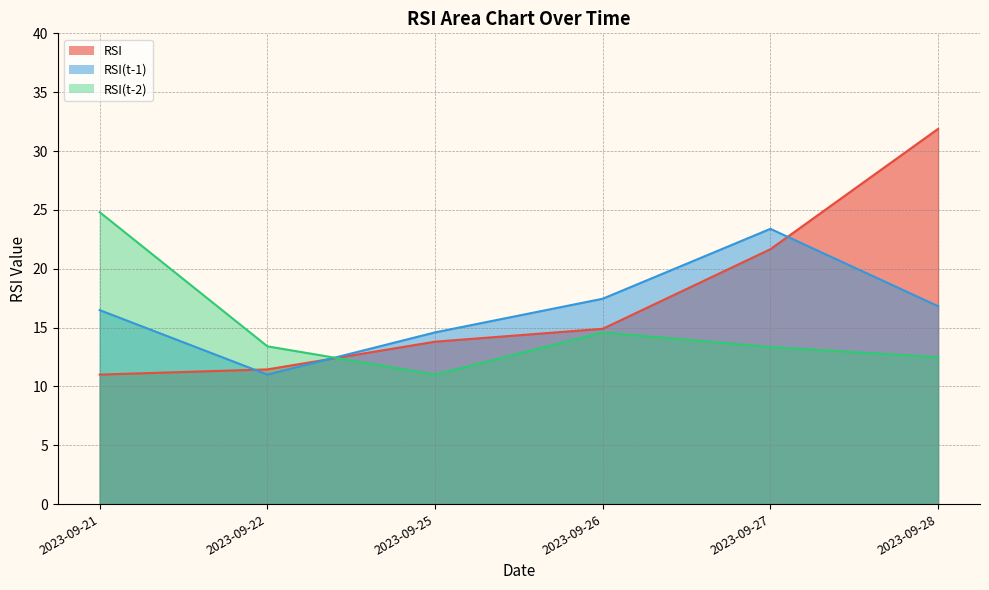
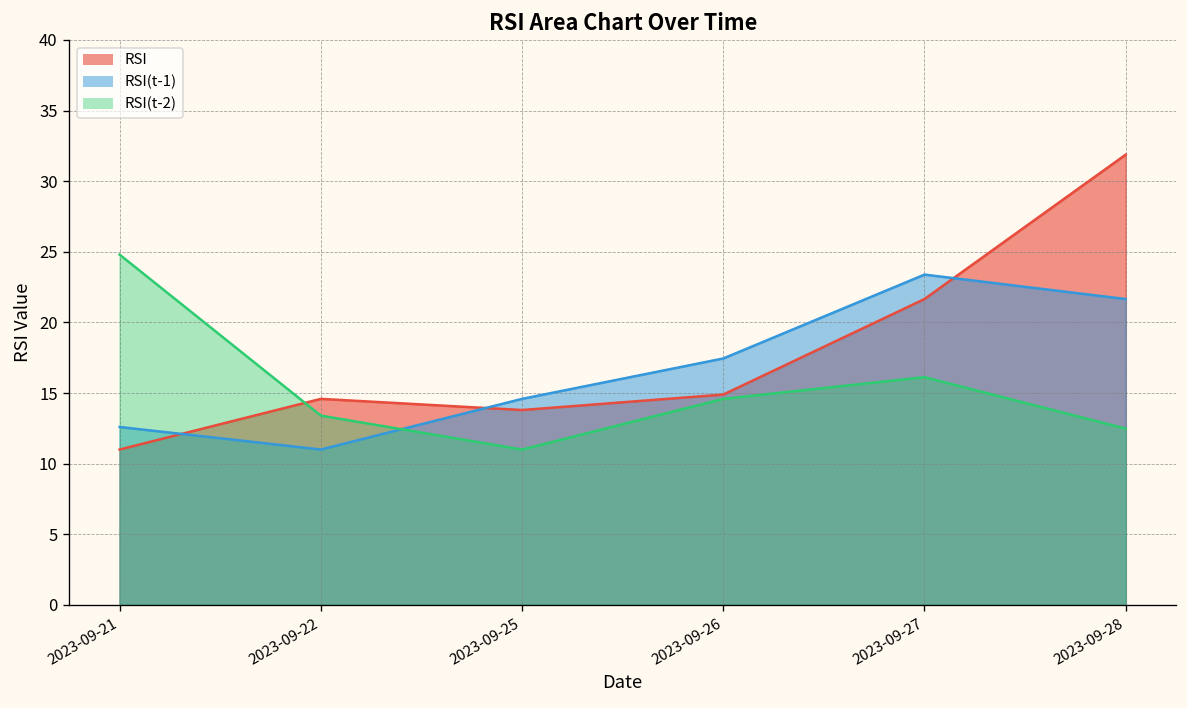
  {
    "RSI": {
      "2023-09-21": 11.0,
-     "2023-09-22": 11.4,
+     "2023-09-22": 14.6,
      "2023-09-25": 13.8,
      "2023-09-26": 14.9,
      "2023-09-27": 21.7,
      "2023-09-28": 31.9
    },
    "RSI(t-1)": {
-     "2023-09-21": 16.5,
+     "2023-09-21": 12.6,
      "2023-09-22": 11.0,
      "2023-09-25": 14.6,
      "2023-09-26": 17.5,
      "2023-09-27": 23.4,
-     "2023-09-28": 16.8
+     "2023-09-28": 21.7
    },
    "RSI(t-2)": {
      "2023-09-21": 24.8,
      "2023-09-22": 13.4,
      "2023-09-25": 11.0,
      "2023-09-26": 14.6,
-     "2023-09-27": 13.3,
+     "2023-09-27": 16.1,
      "2023-09-28": 12.5
    }
  }
